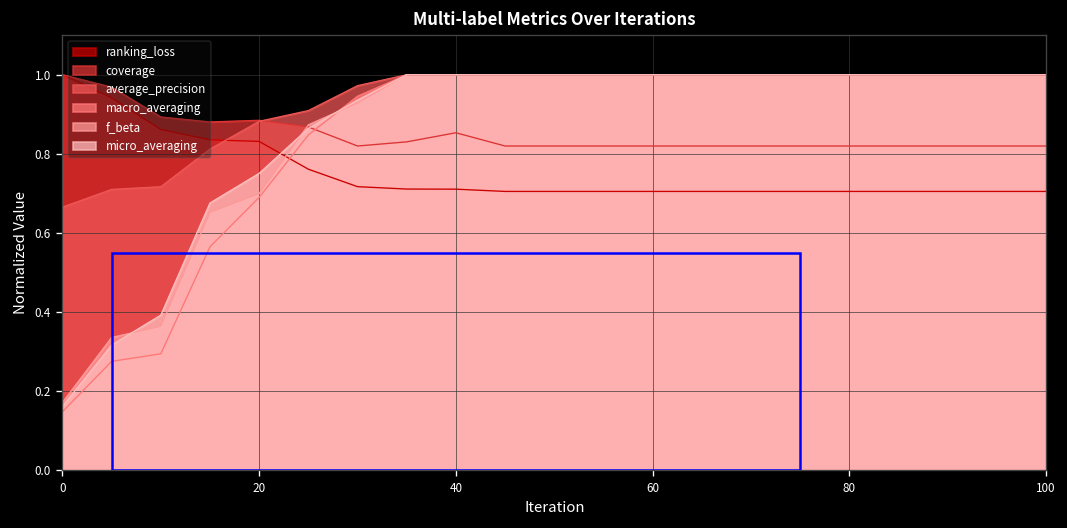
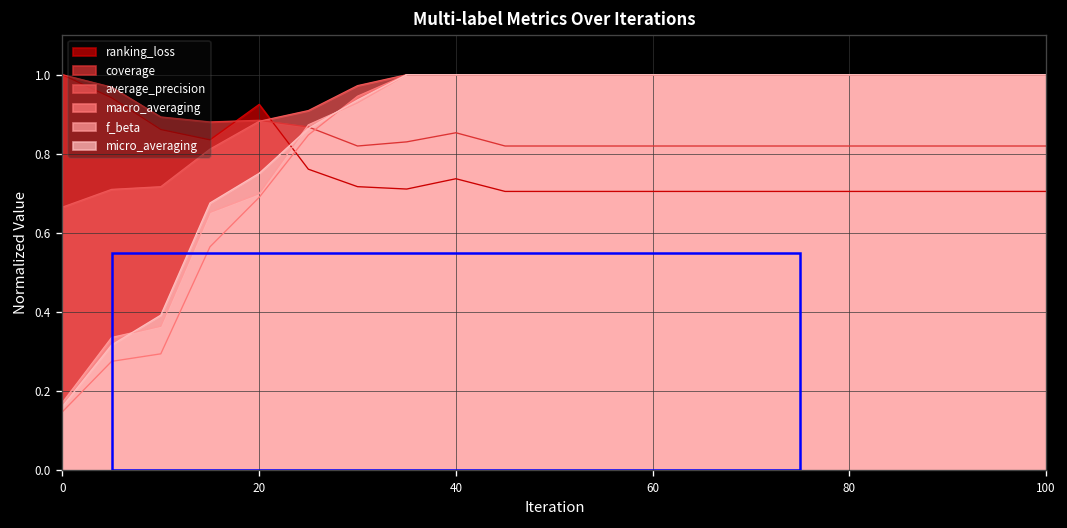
  {
    "ranking_loss": {
-     "20": 0.83,
-     "40": 0.71,
+     "20": 0.92,
+     "40": 0.74,
      "60": 0.70,
      "80": 0.70,
      "100": 0.70
    }
  }
